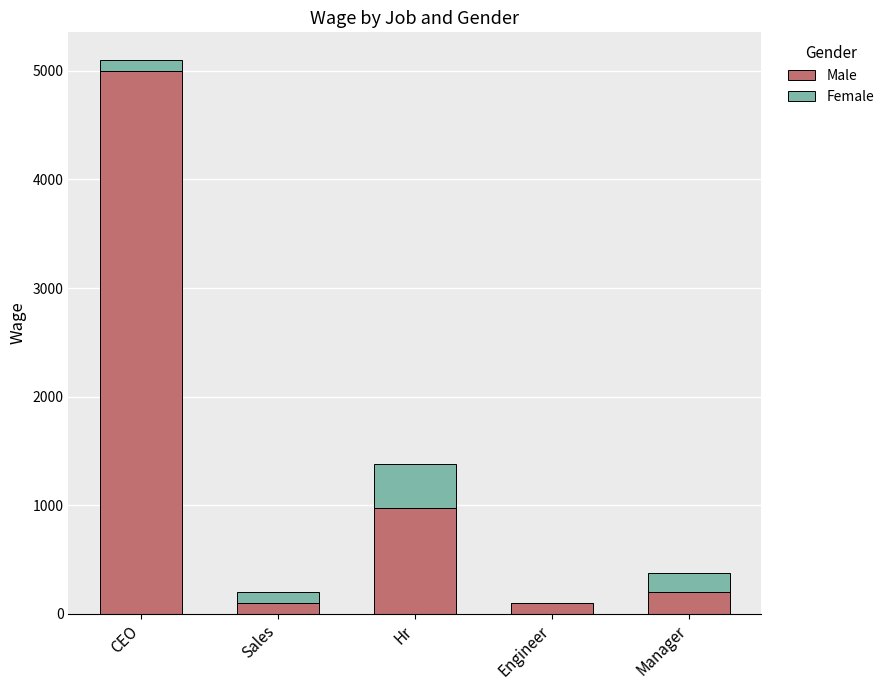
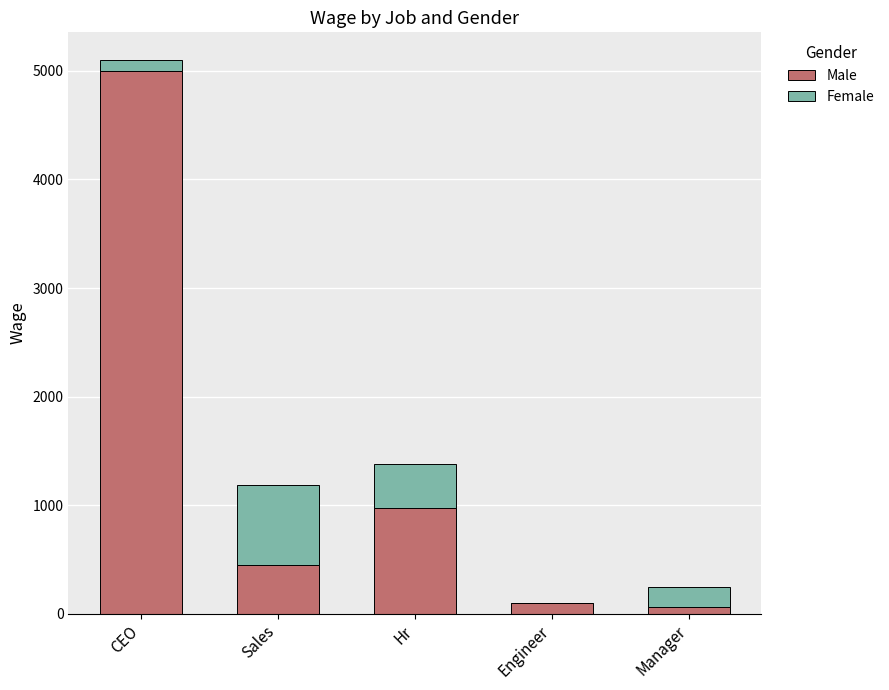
  {
    "Male": {
      "CEO": 5000,
-     "Sales": 100,
+     "Sales": 450,
      "Hr": 980,
      "Engineer": 100,
-     "Manager": 200
+     "Manager": 70
    },
    "Female": {
      "CEO": 100,
-     "Sales": 100,
+     "Sales": 740,
      "Hr": 400,
      "Engineer": 0,
      "Manager": 180
    }
  }
